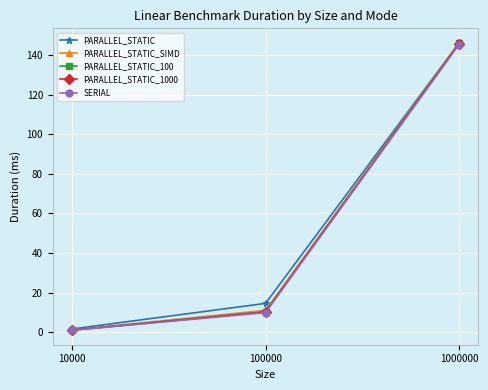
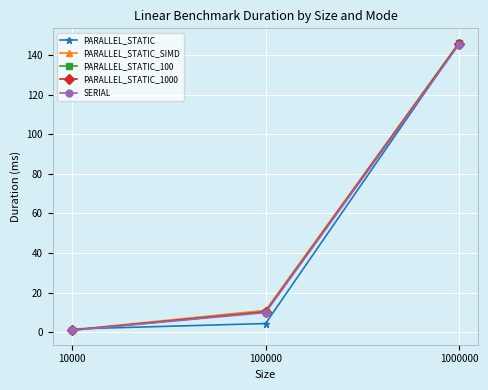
  {
    "PARALLEL_STATIC": {
-     "100000": 15
+     "100000": 4
    }
  }
